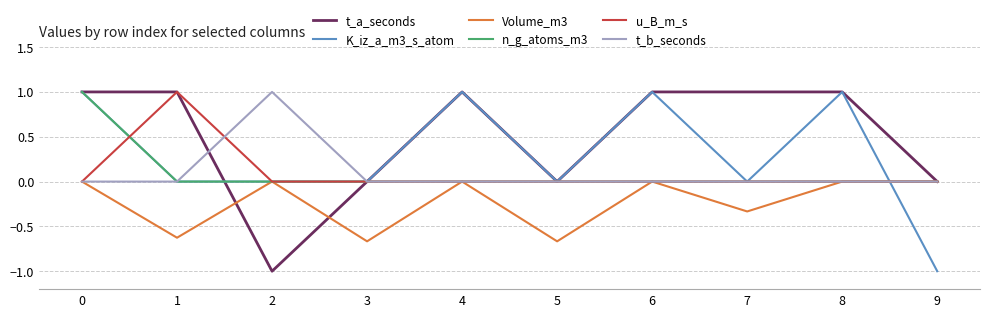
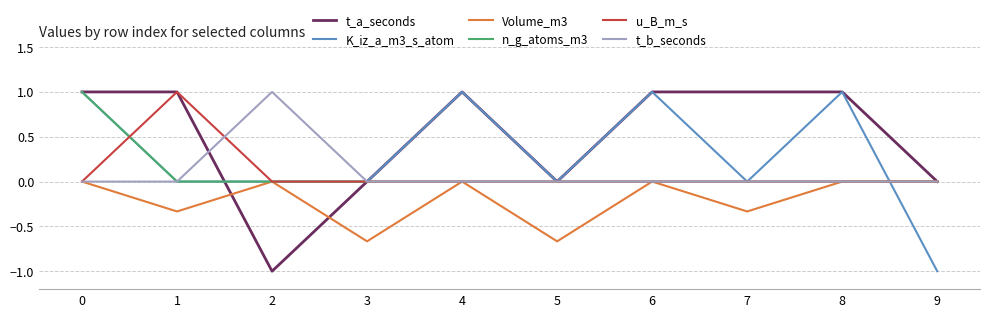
  {
    "t_a_seconds": {
      "2": -1.0,
      "7": 1.0
    },
    "K_iz_a_m3_s_atom": {
      "9": -1.0
    },
    "Volume_m3": {
-     "1": -0.6,
+     "1": -0.3,
      "3": -0.7,
      "5": -0.7,
      "7": -0.3
    },
    "t_b_seconds": {
      "2": 1.0
    }
  }
